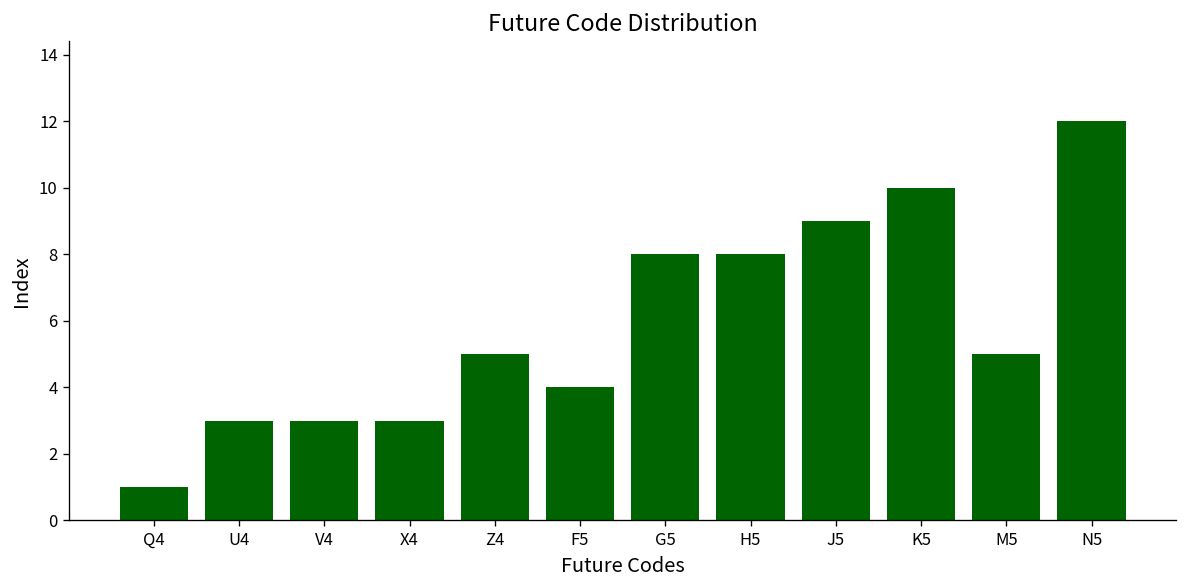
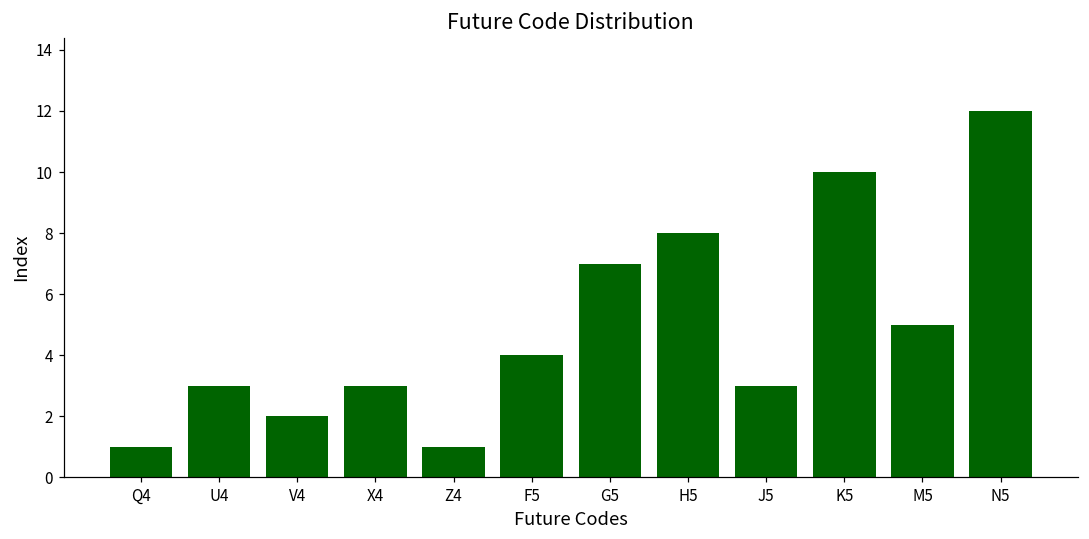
  {
    "Q4": 1,
    "U4": 3,
-   "V4": 3,
+   "V4": 2,
    "X4": 3,
-   "Z4": 5,
+   "Z4": 1,
    "F5": 4,
-   "G5": 8,
+   "G5": 7,
    "H5": 8,
-   "J5": 9,
+   "J5": 3,
    "K5": 10,
    "M5": 5,
    "N5": 12
  }
